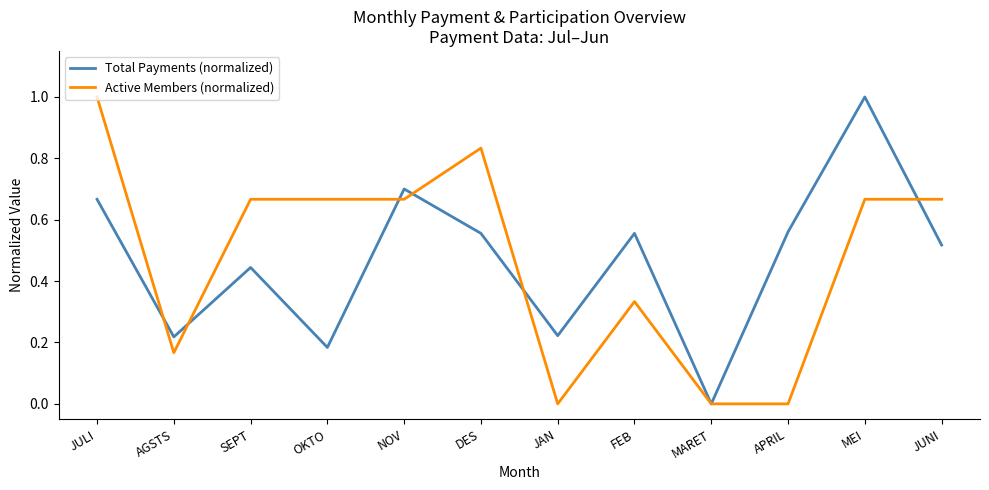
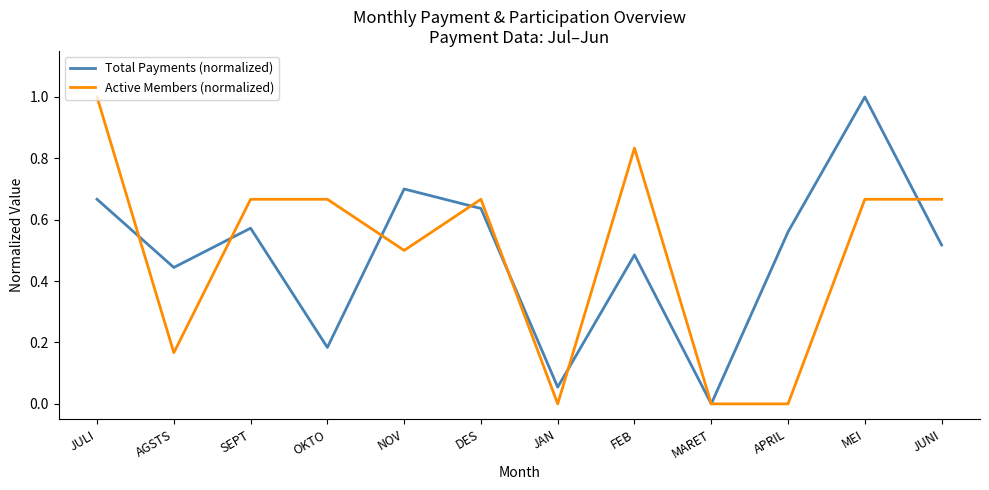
  {
    "Total Payments (normalized)": {
      "JULI": 0.67,
-     "AGSTS": 0.22,
-     "SEPT": 0.44,
+     "AGSTS": 0.44,
+     "SEPT": 0.57,
      "OKTO": 0.18,
      "NOV": 0.70,
-     "DES": 0.56,
-     "JAN": 0.22,
-     "FEB": 0.56,
+     "DES": 0.64,
+     "JAN": 0.05,
+     "FEB": 0.49,
      "APRIL": 0.56,
      "MEI": 1.00,
      "JUNI": 0.52
    },
    "Active Members (normalized)": {
      "AGSTS": 0.17,
      "SEPT": 0.67,
      "OKTO": 0.67,
-     "NOV": 0.67,
-     "DES": 0.83,
+     "NOV": 0.50,
+     "DES": 0.67,
      "JAN": 0.00,
-     "FEB": 0.33,
+     "FEB": 0.83,
      "APRIL": 0.00,
      "MEI": 0.67,
      "JUNI": 0.67
    }
  }
